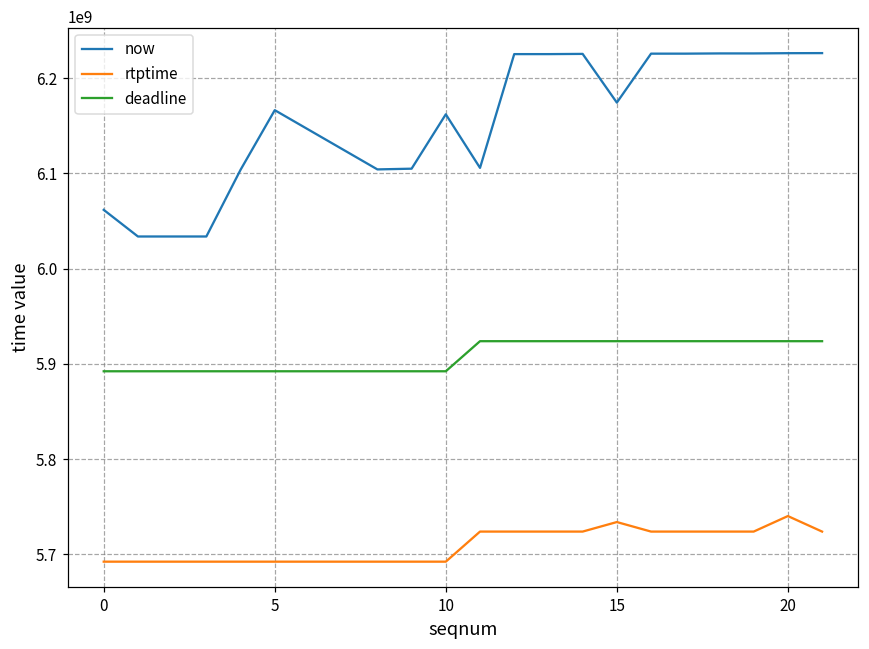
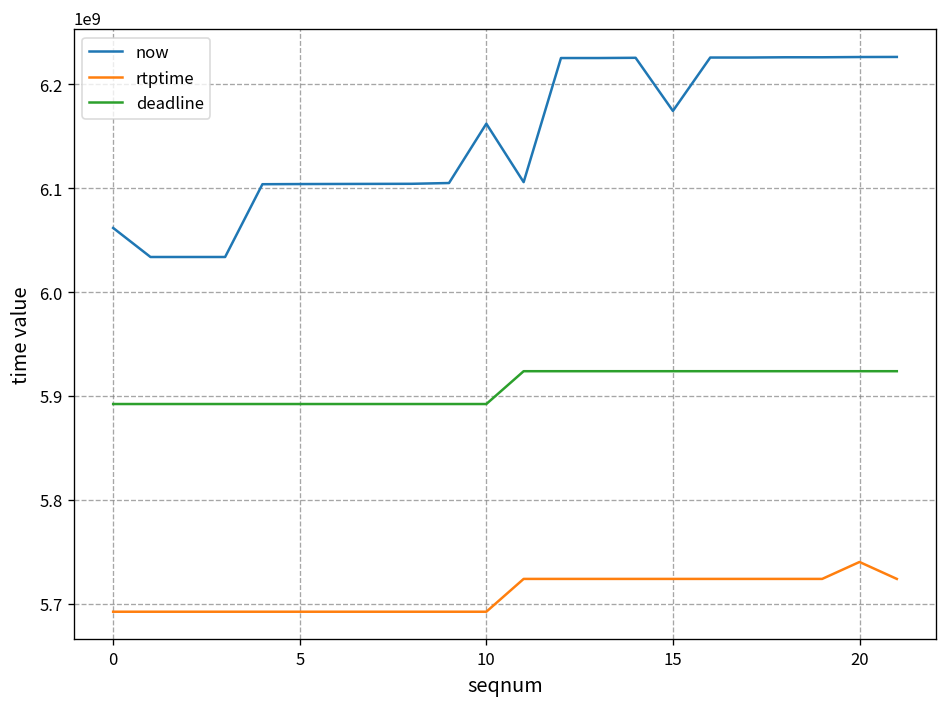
  {
    "now": {
      "0": 6060000000,
-     "5": 6170000000,
+     "5": 6100000000,
      "10": 6160000000,
      "15": 6170000000,
      "20": 6230000000
    },
    "rtptime": {
      "0": 5690000000,
      "5": 5690000000,
      "10": 5690000000,
-     "15": 5730000000,
+     "15": 5720000000,
      "20": 5740000000
    },
    "deadline": {
      "0": 5890000000,
      "5": 5890000000,
      "10": 5890000000,
      "15": 5920000000,
      "20": 5920000000
    }
  }
